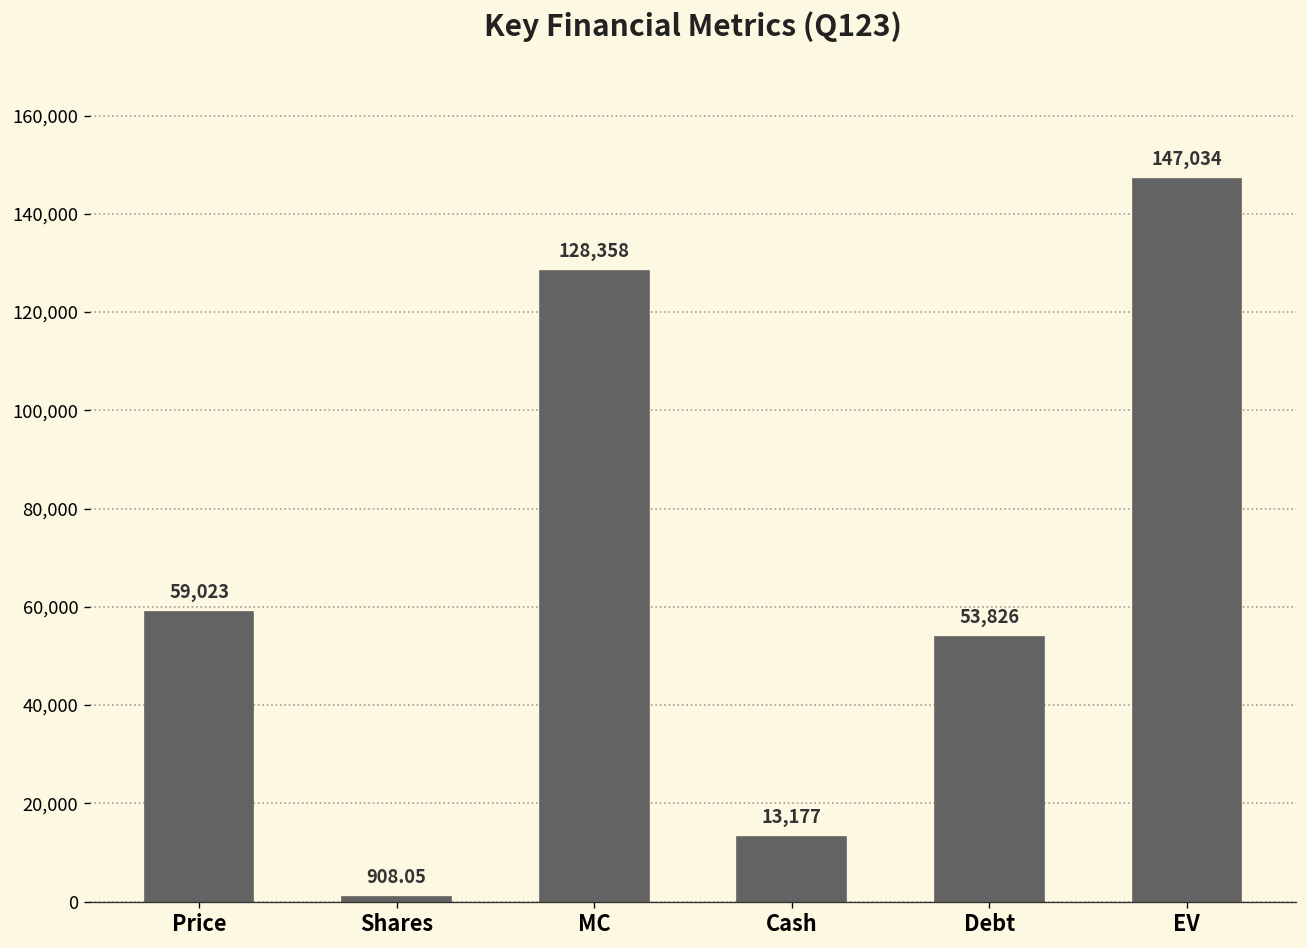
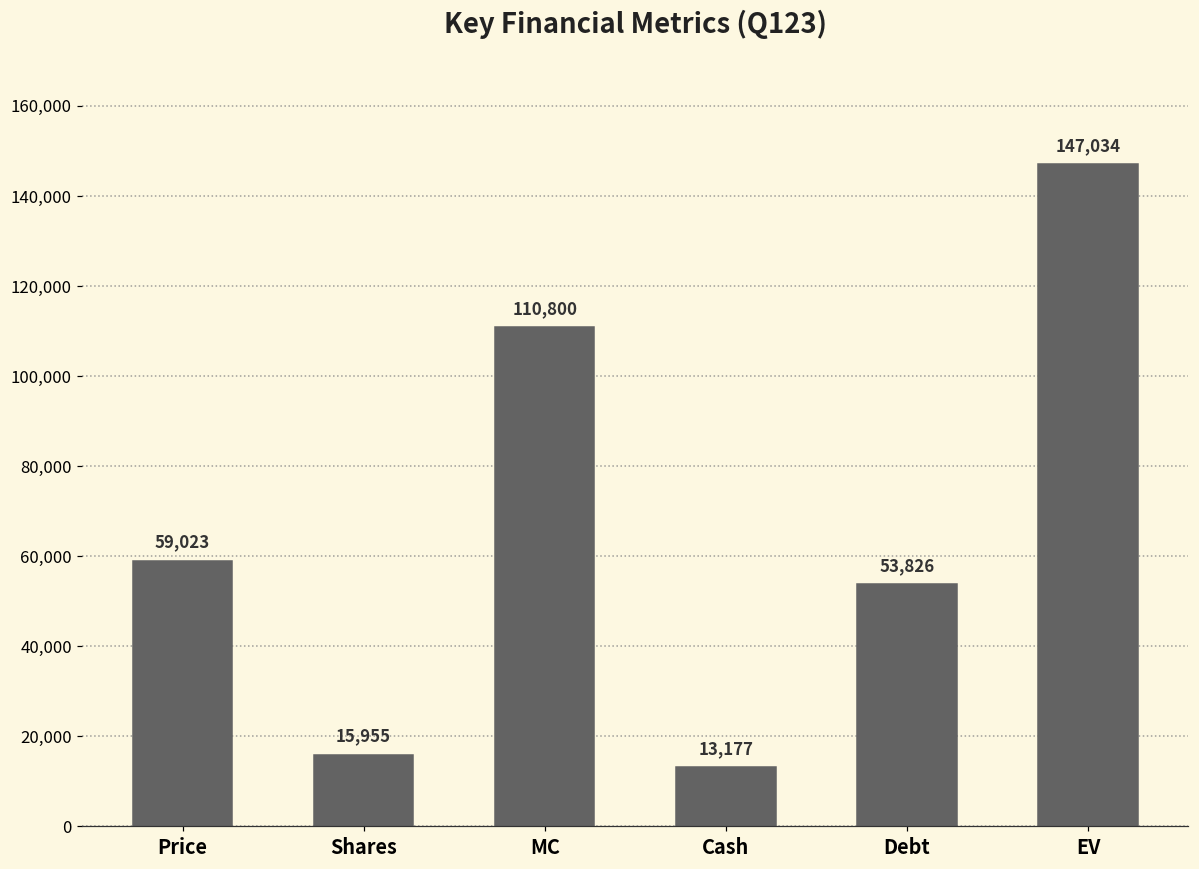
  {
    "Price": "59,023",
-   "Shares": "908.05",
-   "MC": "128,358",
+   "Shares": "15,955",
+   "MC": "110,800",
    "Cash": "13,177",
    "Debt": "53,826",
    "EV": "147,034"
  }
